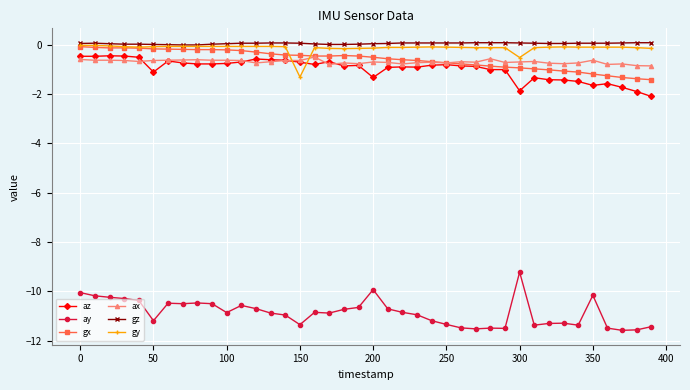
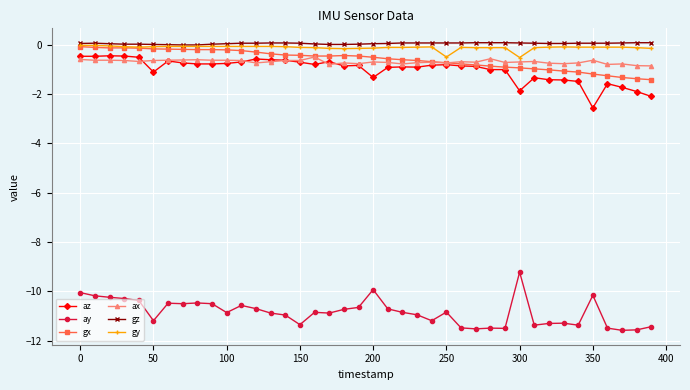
  {
    "az": {
      "0": -0.5,
      "50": -1.1,
      "100": -0.8,
      "200": -1.3,
      "300": -1.9,
-     "350": -1.7
+     "350": -2.6
    },
    "ay": {
      "0": -10.1,
      "50": -11.2,
      "100": -10.9,
      "150": -11.4,
      "200": -9.9,
-     "250": -11.3,
+     "250": -10.8,
      "300": -9.2,
      "350": -10.2
    },
    "gz": {
      "100": 0.0,
      "150": 0.1,
      "200": 0.0,
      "250": 0.1,
      "300": 0.1,
      "350": 0.1
    },
    "gy": {
      "100": -0.1,
-     "150": -1.3,
+     "150": -0.1,
      "200": -0.1,
-     "250": -0.1,
+     "250": -0.5,
      "300": -0.5,
      "350": -0.1
    }
  }
